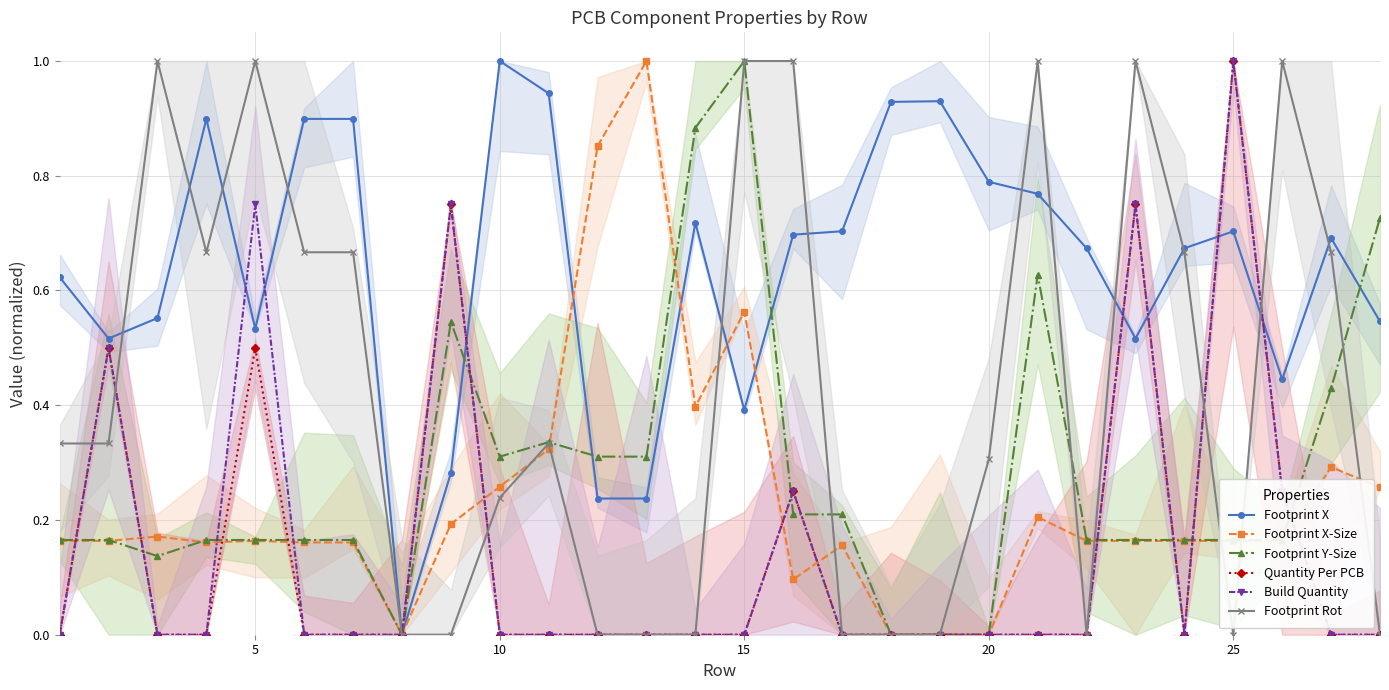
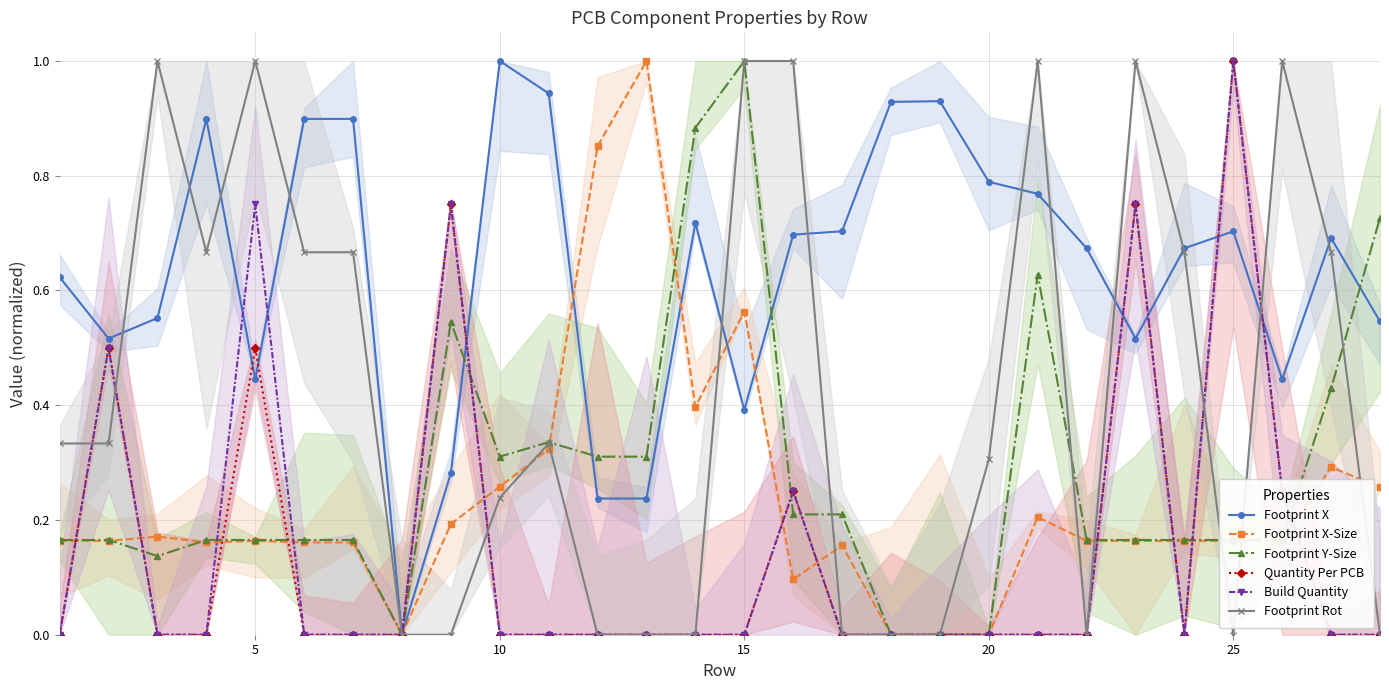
  {
    "Footprint X": {
-     "5": 0.53,
+     "5": 0.45,
      "15": 0.39,
      "20": 0.79,
      "25": 0.70
    },
    "Footprint X-Size": {
      "10": 0.26,
      "15": 0.56
    },
    "Footprint Y-Size": {
      "10": 0.31
    },
    "Quantity Per PCB": {
      "5": 0.50
    },
    "Build Quantity": {
      "5": 0.75
    },
    "Footprint Rot": {
      "10": 0.24,
      "20": 0.31,
      "25": 0.00
    }
  }
